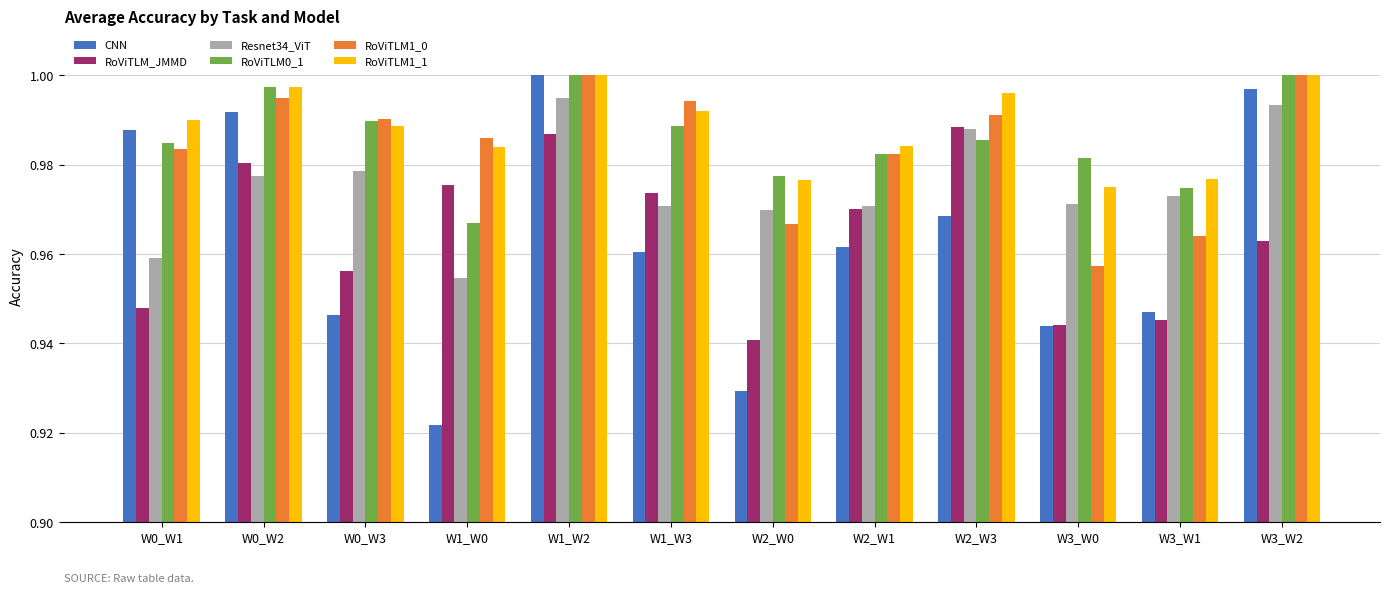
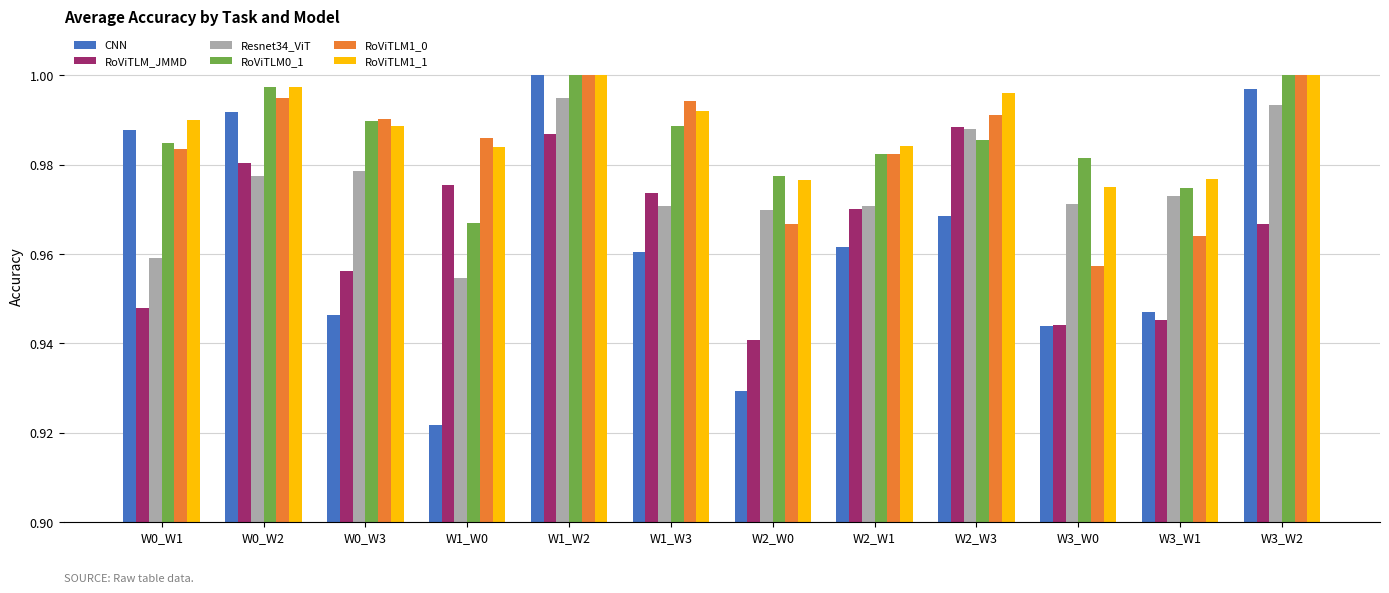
  {
    "CNN": {
      "W0_W1": 0.988,
      "W0_W2": 0.992,
      "W0_W3": 0.946,
      "W1_W0": 0.922,
      "W1_W2": 1.000,
      "W1_W3": 0.960,
      "W2_W0": 0.929,
      "W2_W1": 0.962,
      "W2_W3": 0.969,
      "W3_W0": 0.944,
      "W3_W1": 0.947,
      "W3_W2": 0.997
    },
    "RoViTLM_JMMD": {
      "W0_W1": 0.948,
      "W0_W2": 0.980,
      "W0_W3": 0.956,
      "W1_W0": 0.975,
      "W1_W2": 0.987,
      "W1_W3": 0.974,
      "W2_W0": 0.941,
      "W2_W1": 0.970,
      "W2_W3": 0.988,
      "W3_W0": 0.944,
      "W3_W1": 0.945,
-     "W3_W2": 0.963
+     "W3_W2": 0.967
    },
    "Resnet34_ViT": {
      "W0_W1": 0.959,
      "W0_W2": 0.978,
      "W0_W3": 0.979,
      "W1_W0": 0.955,
      "W1_W2": 0.995,
      "W1_W3": 0.971,
      "W2_W0": 0.970,
      "W2_W1": 0.971,
      "W2_W3": 0.988,
      "W3_W0": 0.971,
      "W3_W1": 0.973,
      "W3_W2": 0.993
    },
    "RoViTLM0_1": {
      "W0_W1": 0.985,
      "W0_W2": 0.998,
      "W0_W3": 0.990,
      "W1_W0": 0.967,
      "W1_W2": 1.000,
      "W1_W3": 0.989,
      "W2_W0": 0.978,
      "W2_W1": 0.982,
      "W2_W3": 0.986,
      "W3_W0": 0.981,
      "W3_W1": 0.975,
      "W3_W2": 1.000
    },
    "RoViTLM1_0": {
      "W0_W1": 0.983,
      "W0_W2": 0.995,
      "W0_W3": 0.990,
      "W1_W0": 0.986,
      "W1_W2": 1.000,
      "W1_W3": 0.994,
      "W2_W0": 0.967,
      "W2_W1": 0.982,
      "W2_W3": 0.991,
      "W3_W0": 0.957,
      "W3_W1": 0.964,
      "W3_W2": 1.000
    },
    "RoViTLM1_1": {
      "W0_W1": 0.990,
      "W0_W2": 0.998,
      "W0_W3": 0.989,
      "W1_W0": 0.984,
      "W1_W2": 1.000,
      "W1_W3": 0.992,
      "W2_W0": 0.977,
      "W2_W1": 0.984,
      "W2_W3": 0.996,
      "W3_W0": 0.975,
      "W3_W1": 0.977,
      "W3_W2": 1.000
    }
  }
